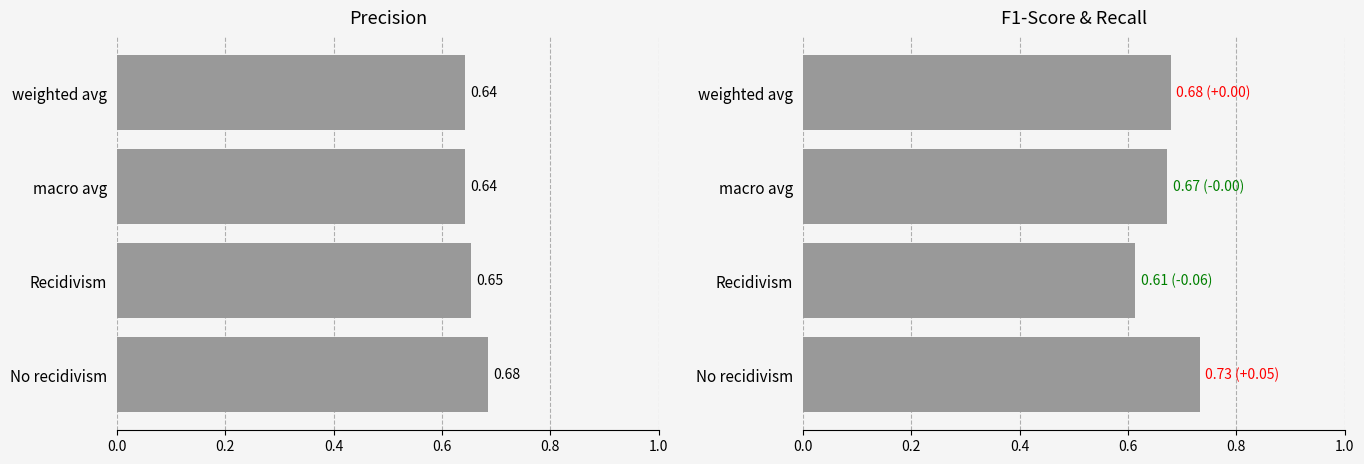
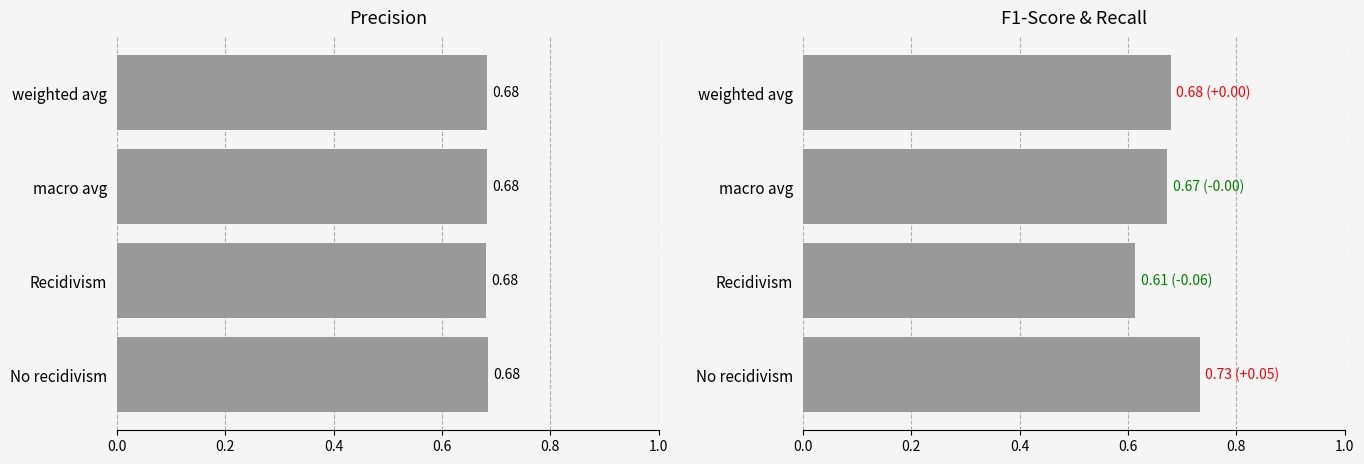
  {
    "Precision": {
-     "weighted avg": 0.64,
-     "macro avg": 0.64,
-     "Recidivism": 0.65,
+     "weighted avg": 0.68,
+     "macro avg": 0.68,
+     "Recidivism": 0.68,
      "No recidivism": 0.68
    },
    "F1-Score & Recall": {
      "weighted avg": 0.68,
      "macro avg": 0.67,
      "Recidivism": 0.61,
      "No recidivism": 0.73
    }
  }
